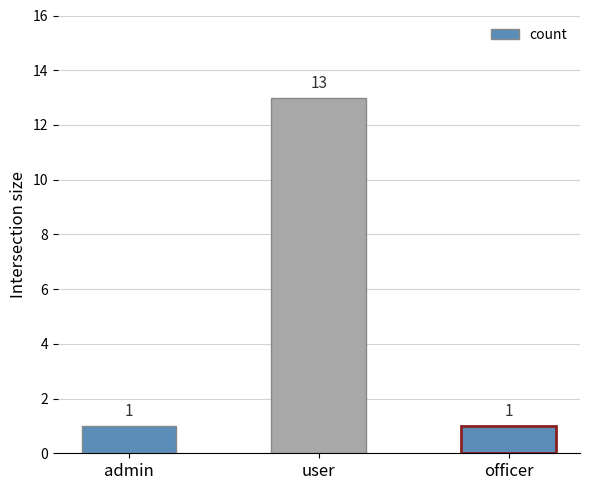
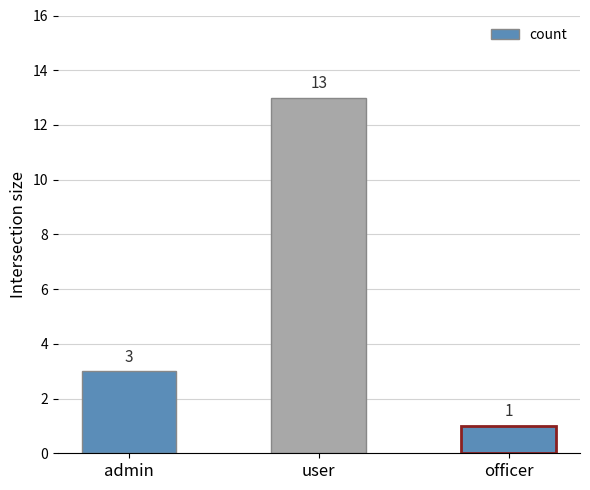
  {
-   "admin": 1,
+   "admin": 3,
    "user": 13,
    "officer": 1
  }
